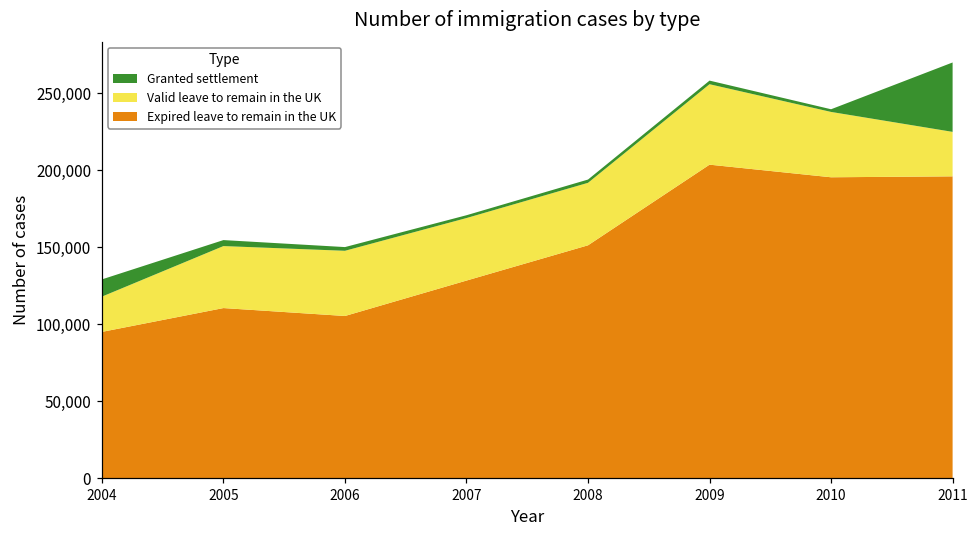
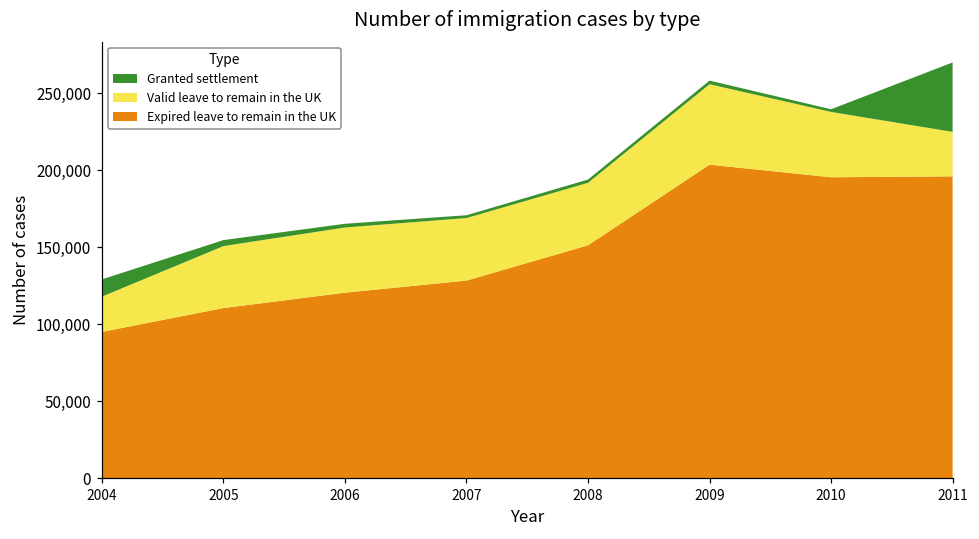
  {
    "Expired leave to remain in the UK": {
      "2004": "95,000",
      "2005": "111,000",
-     "2006": "105,000",
+     "2006": "121,000",
      "2007": "128,000",
      "2008": "151,000",
      "2009": "204,000",
      "2010": "196,000",
      "2011": "196,000"
    },
    "Valid leave to remain in the UK": {
      "2004": "23,000",
      "2005": "40,000",
      "2006": "42,000",
      "2008": "41,000",
      "2009": "52,000",
      "2011": "29,000"
    },
    "Granted settlement": {
      "2004": "11,000",
      "2005": "4,000",
      "2006": "2,000",
      "2008": "2,000",
      "2009": "2,000",
      "2011": "45,000"
    }
  }
